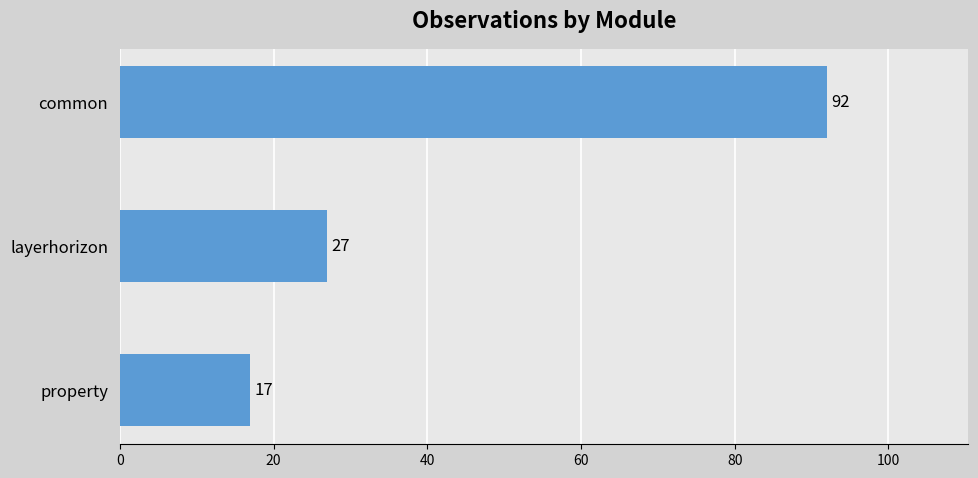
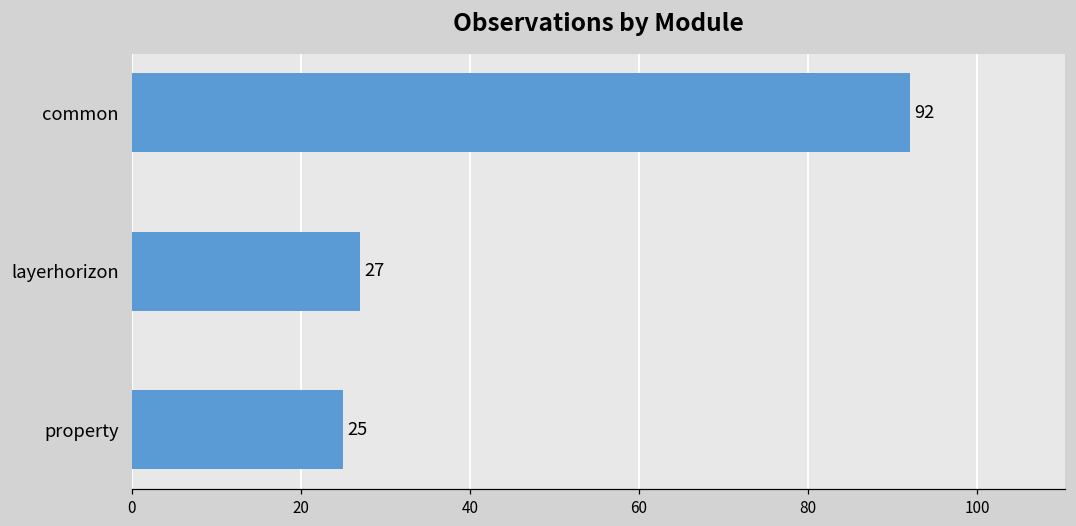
  {
    "common": 92,
    "layerhorizon": 27,
-   "property": 17
+   "property": 25
  }
